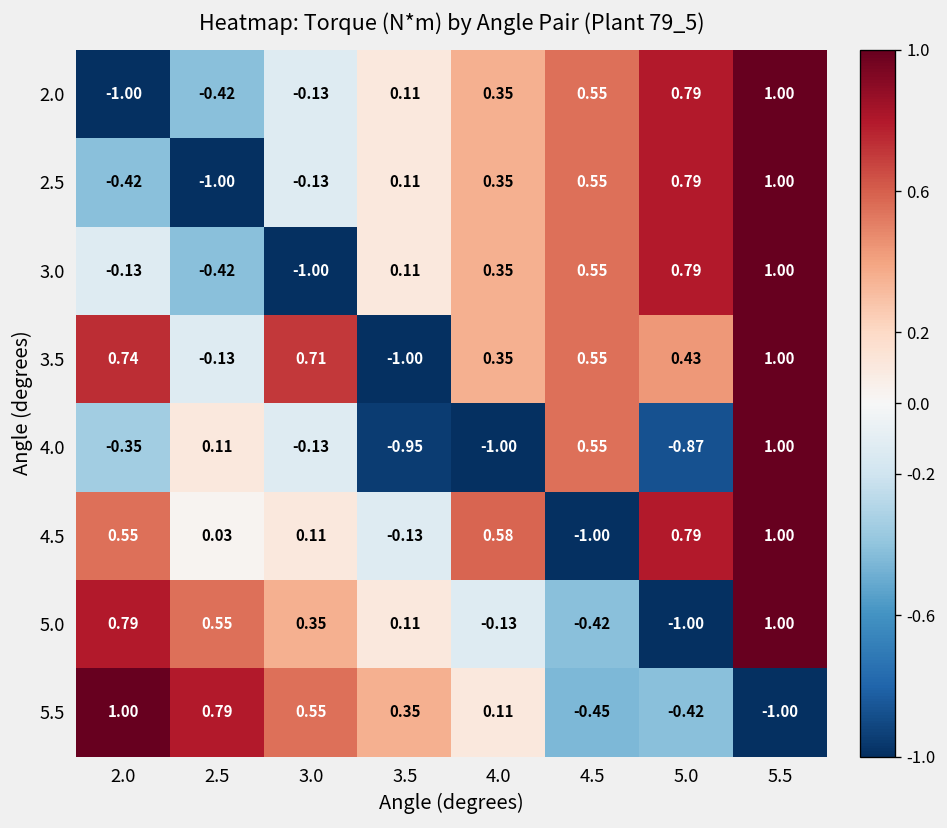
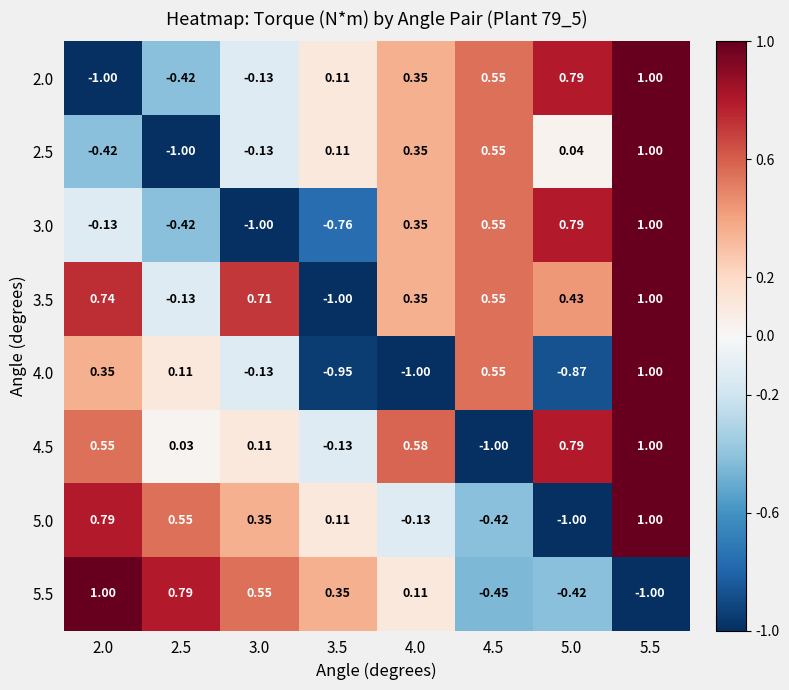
  {
    "2.0": {
      "2.0": -1.00,
      "2.5": -0.42,
      "3.0": -0.13,
      "3.5": 0.11,
      "4.0": 0.35,
      "4.5": 0.55,
      "5.0": 0.79,
      "5.5": 1.00
    },
    "2.5": {
      "2.0": -0.42,
      "2.5": -1.00,
      "3.0": -0.13,
      "3.5": 0.11,
      "4.0": 0.35,
      "4.5": 0.55,
-     "5.0": 0.79,
+     "5.0": 0.04,
      "5.5": 1.00
    },
    "3.0": {
      "2.0": -0.13,
      "2.5": -0.42,
      "3.0": -1.00,
-     "3.5": 0.11,
+     "3.5": -0.76,
      "4.0": 0.35,
      "4.5": 0.55,
      "5.0": 0.79,
      "5.5": 1.00
    },
    "3.5": {
      "2.0": 0.74,
      "2.5": -0.13,
      "3.0": 0.71,
      "3.5": -1.00,
      "4.0": 0.35,
      "4.5": 0.55,
      "5.0": 0.43,
      "5.5": 1.00
    },
    "4.0": {
-     "2.0": -0.35,
+     "2.0": 0.35,
      "2.5": 0.11,
      "3.0": -0.13,
      "3.5": -0.95,
      "4.0": -1.00,
      "4.5": 0.55,
      "5.0": -0.87,
      "5.5": 1.00
    },
    "4.5": {
      "2.0": 0.55,
      "2.5": 0.03,
      "3.0": 0.11,
      "3.5": -0.13,
      "4.0": 0.58,
      "4.5": -1.00,
      "5.0": 0.79,
      "5.5": 1.00
    },
    "5.0": {
      "2.0": 0.79,
      "2.5": 0.55,
      "3.0": 0.35,
      "3.5": 0.11,
      "4.0": -0.13,
      "4.5": -0.42,
      "5.0": -1.00,
      "5.5": 1.00
    },
    "5.5": {
      "2.0": 1.00,
      "2.5": 0.79,
      "3.0": 0.55,
      "3.5": 0.35,
      "4.0": 0.11,
      "4.5": -0.45,
      "5.0": -0.42,
      "5.5": -1.00
    }
  }
